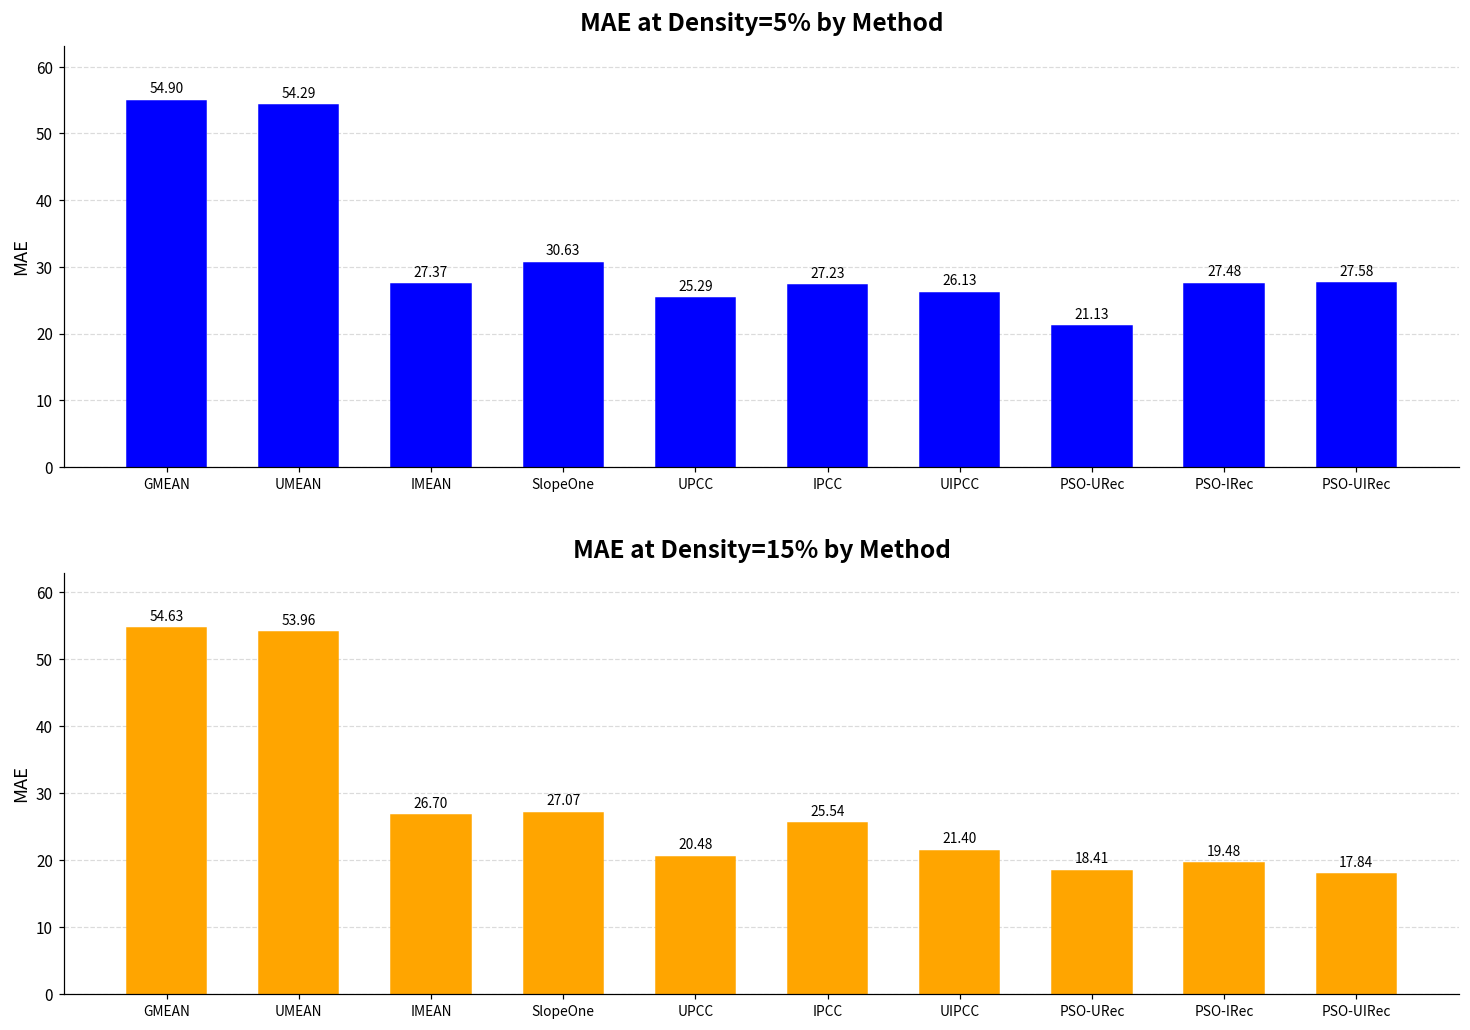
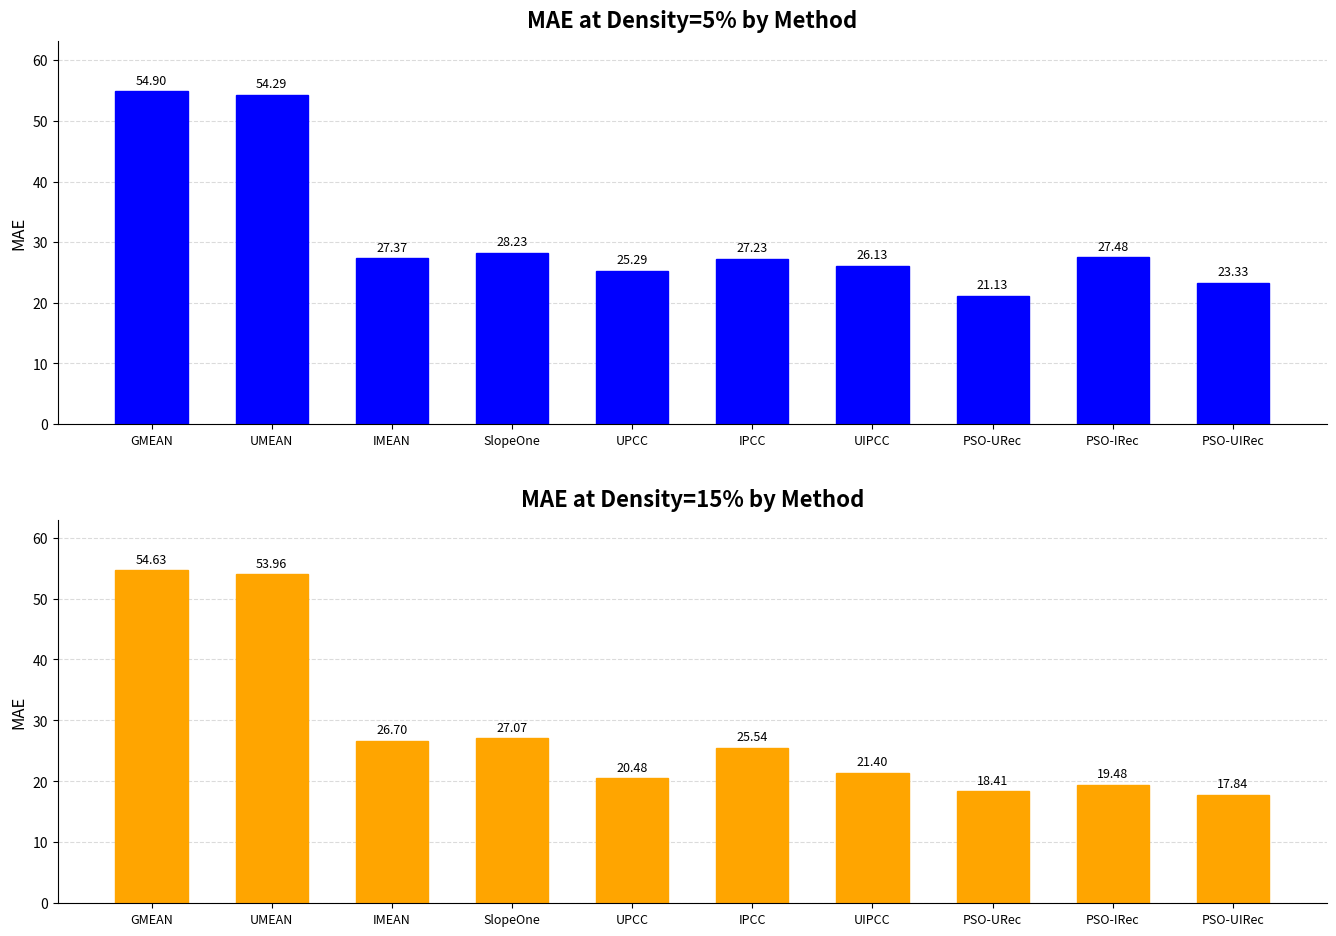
  {
    "MAE at Density=5% by Method": {
      "GMEAN": 54.90,
      "UMEAN": 54.29,
      "IMEAN": 27.37,
-     "SlopeOne": 30.63,
+     "SlopeOne": 28.23,
      "UPCC": 25.29,
      "IPCC": 27.23,
      "UIPCC": 26.13,
      "PSO-URec": 21.13,
      "PSO-IRec": 27.48,
-     "PSO-UIRec": 27.58
+     "PSO-UIRec": 23.33
    },
    "MAE at Density=15% by Method": {
      "GMEAN": 54.63,
      "UMEAN": 53.96,
      "IMEAN": 26.70,
      "SlopeOne": 27.07,
      "UPCC": 20.48,
      "IPCC": 25.54,
      "UIPCC": 21.40,
      "PSO-URec": 18.41,
      "PSO-IRec": 19.48,
      "PSO-UIRec": 17.84
    }
  }
